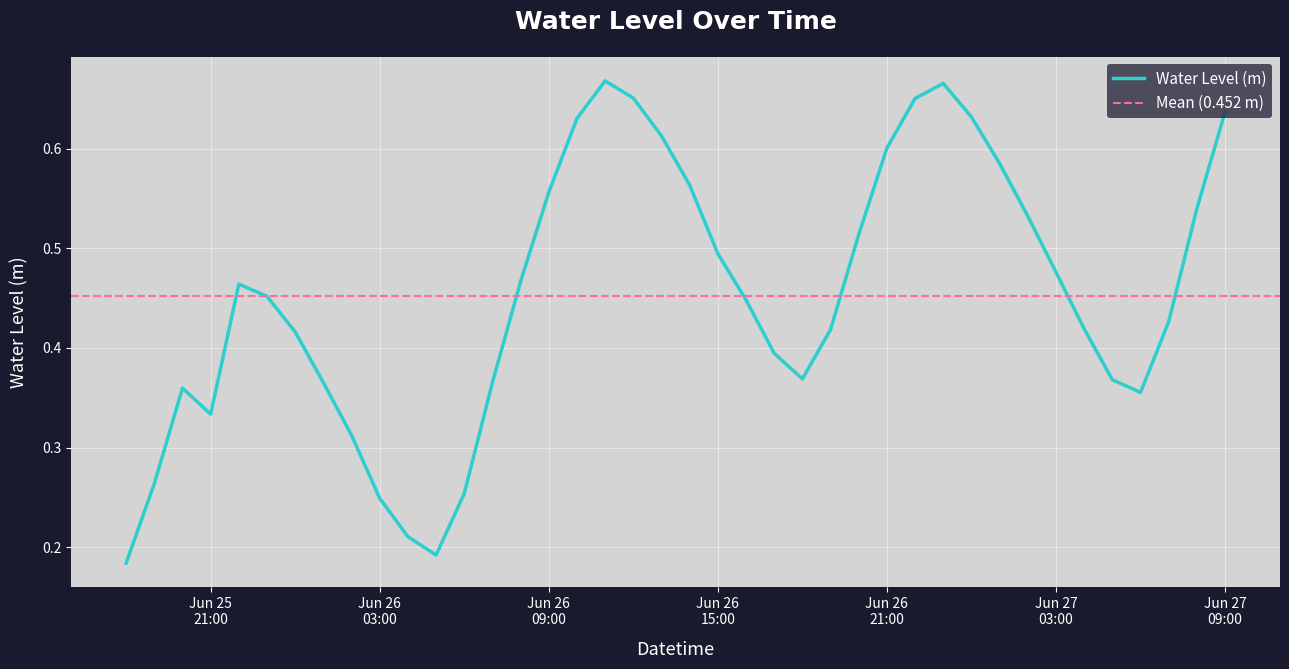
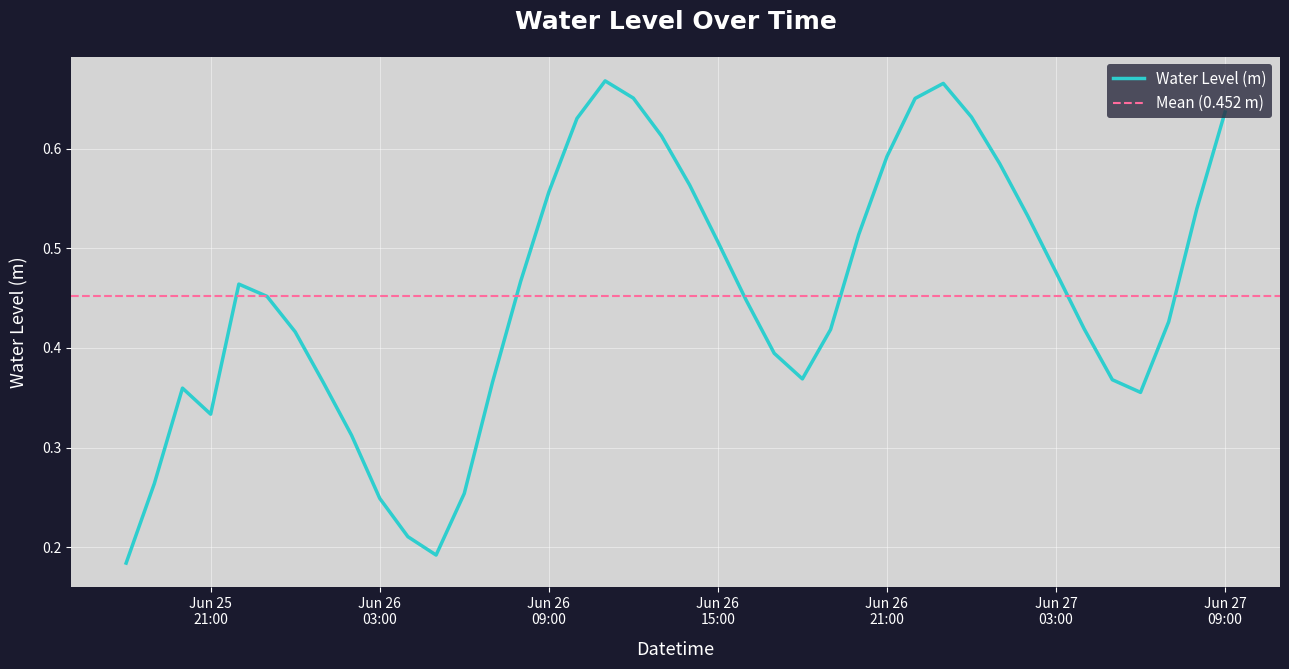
  {
    "Jun 25 21:00": 0.33,
    "Jun 26 03:00": 0.25,
    "Jun 26 09:00": 0.56,
-   "Jun 26 15:00": 0.49,
-   "Jun 26 21:00": 0.60,
+   "Jun 26 15:00": 0.51,
+   "Jun 26 21:00": 0.59,
    "Jun 27 03:00": 0.48
  }
